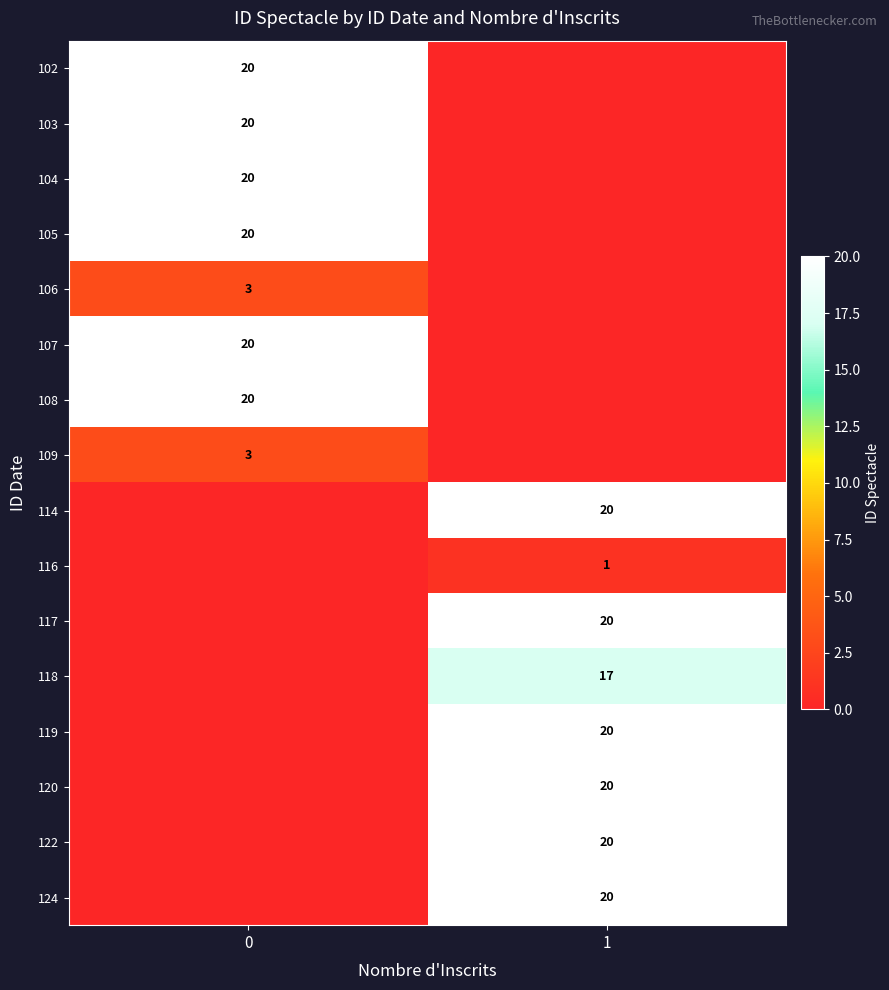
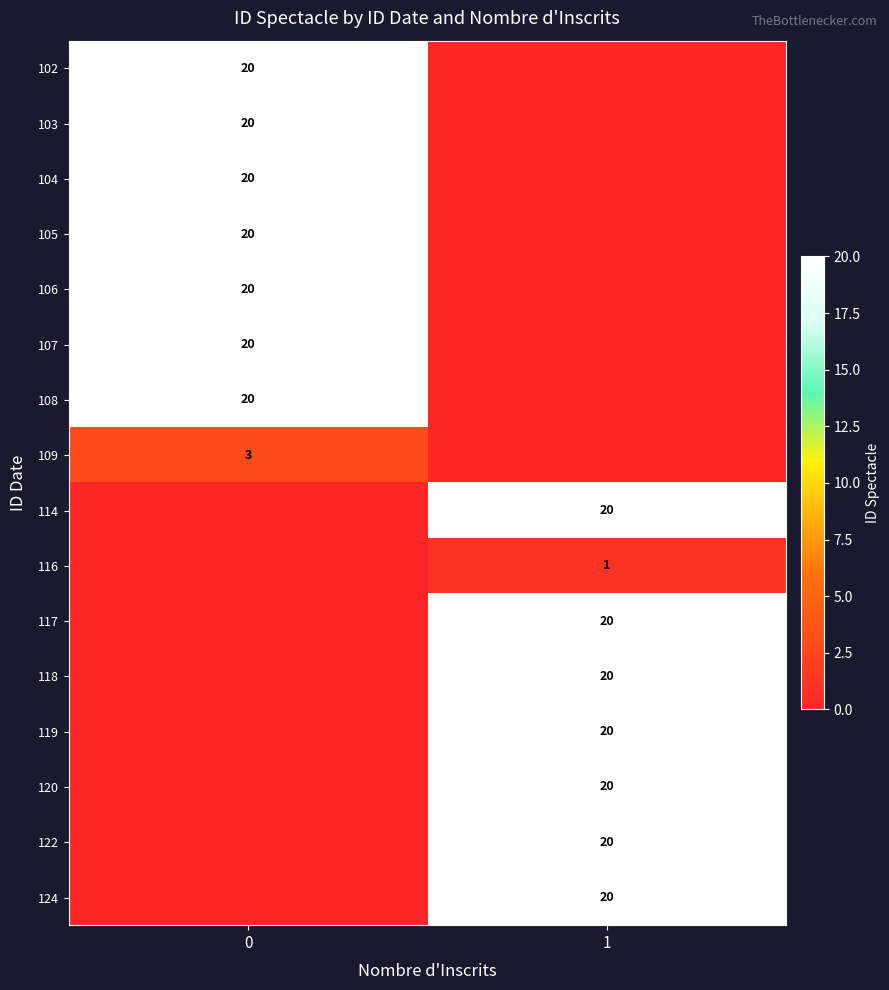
  {
    "102": {
      "0": 20
    },
    "103": {
      "0": 20
    },
    "104": {
      "0": 20
    },
    "105": {
      "0": 20
    },
    "106": {
-     "0": 3
+     "0": 20
    },
    "107": {
      "0": 20
    },
    "108": {
      "0": 20
    },
    "109": {
      "0": 3
    },
    "114": {
      "1": 20
    },
    "116": {
      "1": 1
    },
    "117": {
      "1": 20
    },
    "118": {
-     "1": 17
+     "1": 20
    },
    "119": {
      "1": 20
    },
    "120": {
      "1": 20
    },
    "122": {
      "1": 20
    },
    "124": {
      "1": 20
    }
  }
